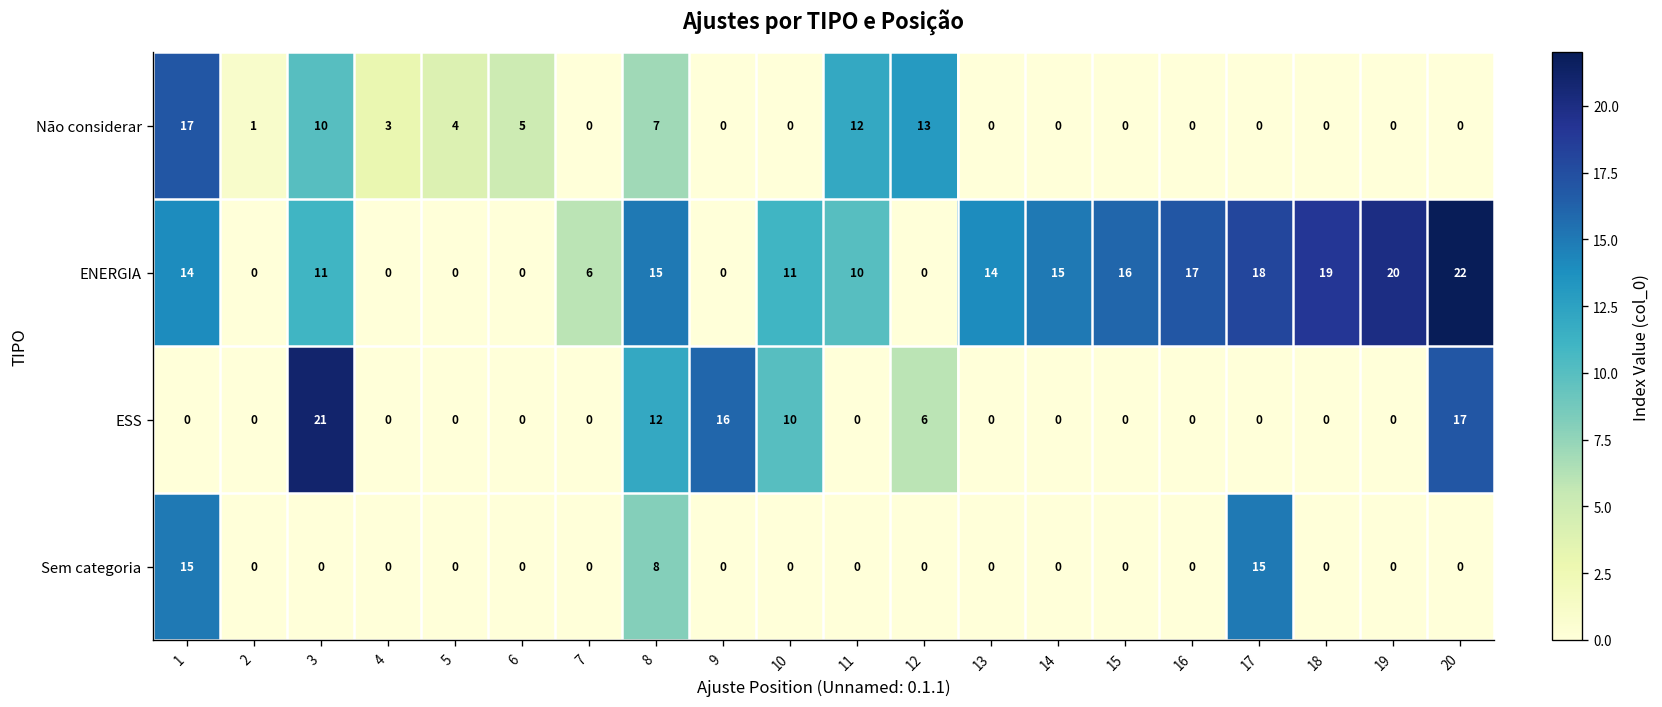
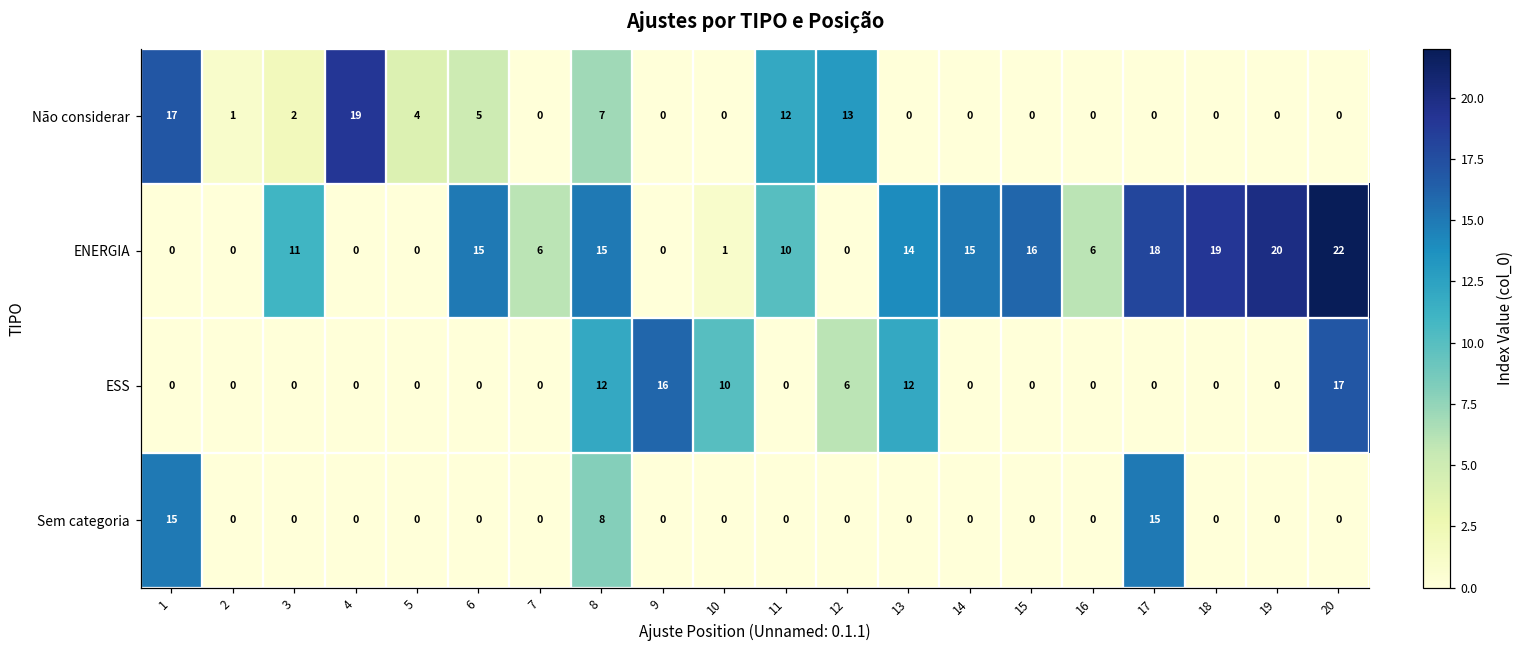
  {
    "Não considerar": {
      "1": 17,
      "2": 1,
-     "3": 10,
-     "4": 3,
+     "3": 2,
+     "4": 19,
      "5": 4,
      "6": 5,
      "7": 0,
      "8": 7,
      "9": 0,
      "10": 0,
      "11": 12,
      "12": 13,
      "13": 0,
      "14": 0,
      "15": 0,
      "16": 0,
      "17": 0,
      "18": 0,
      "19": 0,
      "20": 0
    },
    "ENERGIA": {
-     "1": 14,
+     "1": 0,
      "2": 0,
      "3": 11,
      "4": 0,
      "5": 0,
-     "6": 0,
+     "6": 15,
      "7": 6,
      "8": 15,
      "9": 0,
-     "10": 11,
+     "10": 1,
      "11": 10,
      "12": 0,
      "13": 14,
      "14": 15,
      "15": 16,
-     "16": 17,
+     "16": 6,
      "17": 18,
      "18": 19,
      "19": 20,
      "20": 22
    },
    "ESS": {
      "1": 0,
      "2": 0,
-     "3": 21,
+     "3": 0,
      "4": 0,
      "5": 0,
      "6": 0,
      "7": 0,
      "8": 12,
      "9": 16,
      "10": 10,
      "11": 0,
      "12": 6,
-     "13": 0,
+     "13": 12,
      "14": 0,
      "15": 0,
      "16": 0,
      "17": 0,
      "18": 0,
      "19": 0,
      "20": 17
    },
    "Sem categoria": {
      "1": 15,
      "2": 0,
      "3": 0,
      "4": 0,
      "5": 0,
      "6": 0,
      "7": 0,
      "8": 8,
      "9": 0,
      "10": 0,
      "11": 0,
      "12": 0,
      "13": 0,
      "14": 0,
      "15": 0,
      "16": 0,
      "17": 15,
      "18": 0,
      "19": 0,
      "20": 0
    }
  }
